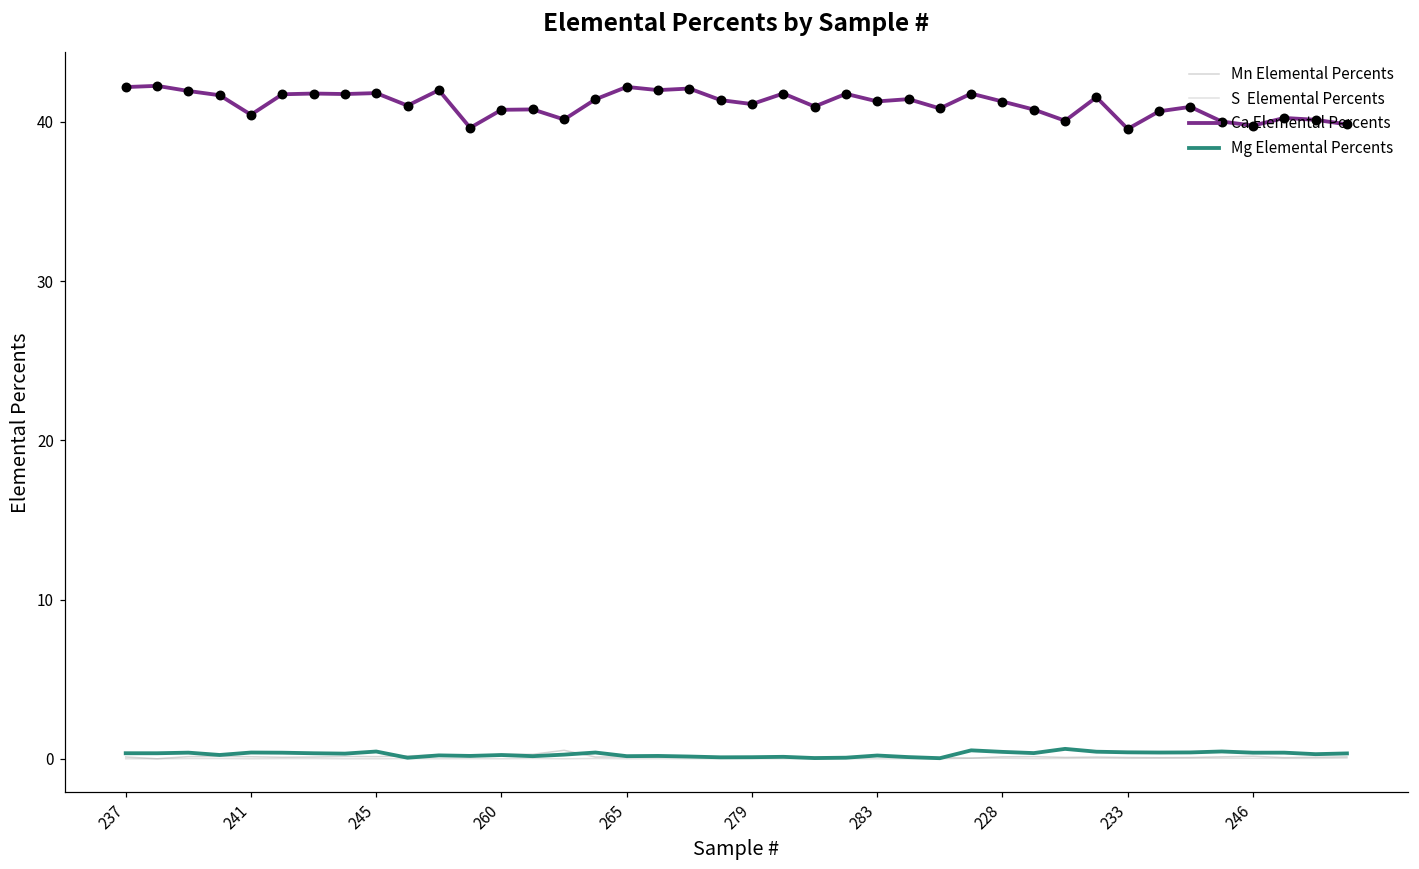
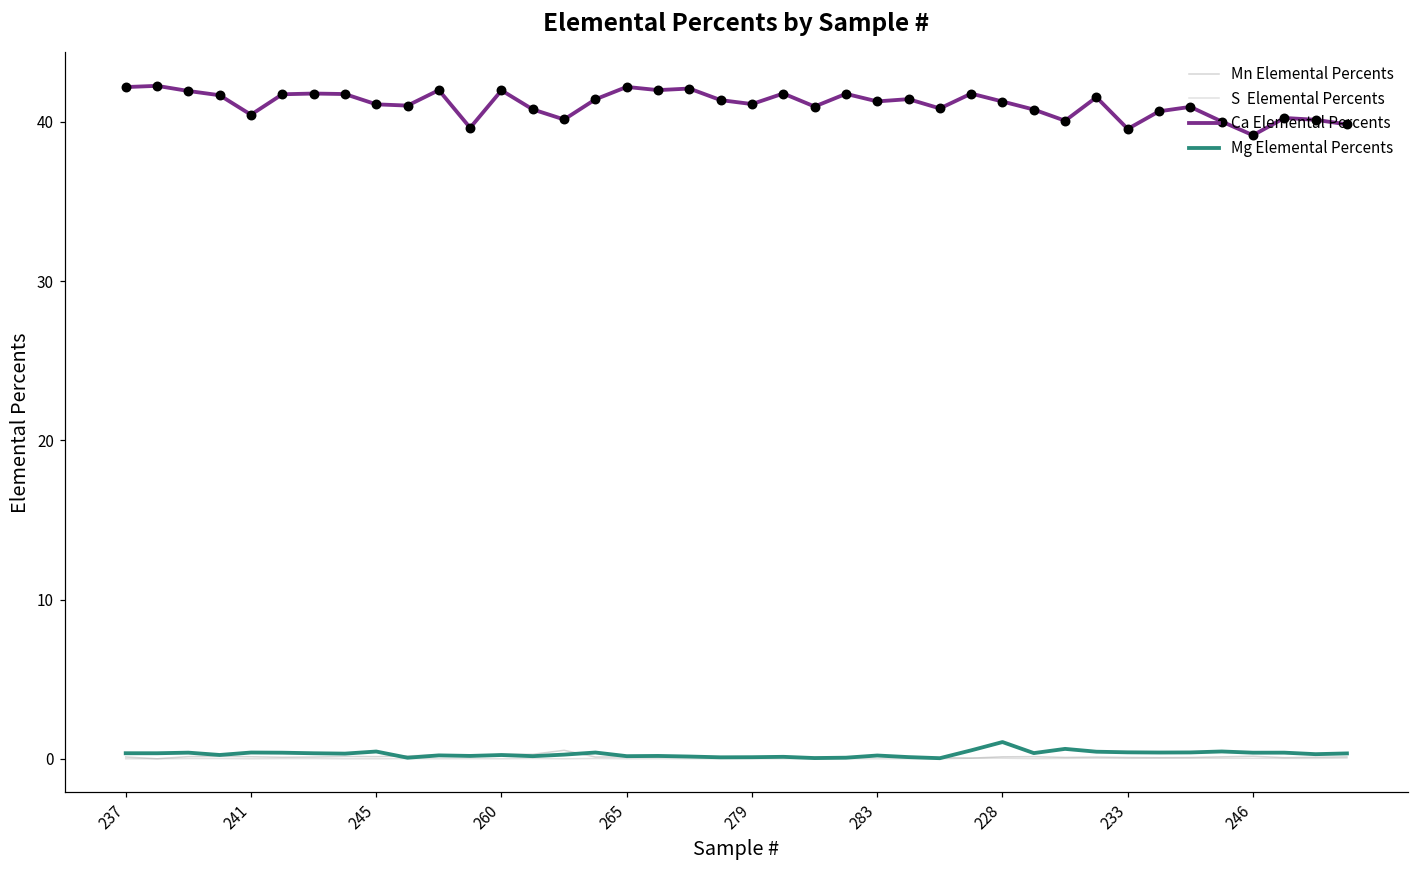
  {
    "Ca Elemental Percents": {
      "237": 42.2,
      "241": 40.4,
-     "245": 41.8,
-     "260": 40.8,
+     "245": 41.1,
+     "260": 42.0,
      "265": 42.2,
      "279": 41.1,
      "283": 41.3,
      "228": 41.3,
      "233": 39.6,
-     "246": 39.8
+     "246": 39.2
    },
    "Mg Elemental Percents": {
      "237": 0.3,
      "241": 0.4,
      "245": 0.5,
-     "228": 0.4,
+     "228": 1.1,
      "233": 0.4,
      "246": 0.4
    }
  }
